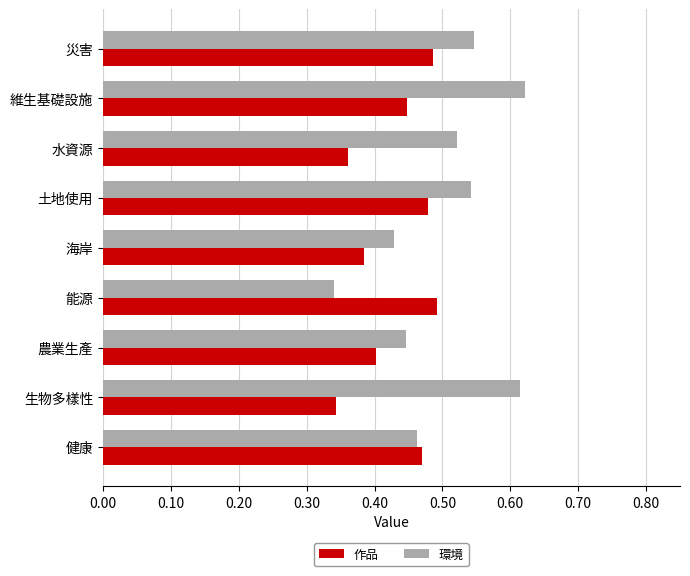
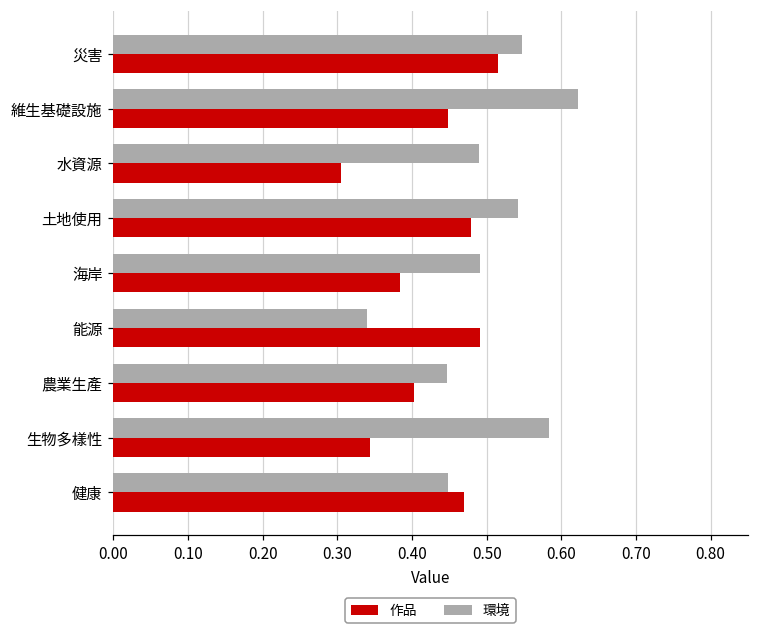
  {
    "作品": {
-     "災害": 0.49,
+     "災害": 0.52,
      "維生基礎設施": 0.45,
-     "水資源": 0.36,
+     "水資源": 0.31,
      "土地使用": 0.48,
      "海岸": 0.38,
      "能源": 0.49,
      "農業生產": 0.40,
      "生物多樣性": 0.34,
      "健康": 0.47
    },
    "環境": {
      "災害": 0.55,
      "維生基礎設施": 0.62,
-     "水資源": 0.52,
+     "水資源": 0.49,
      "土地使用": 0.54,
-     "海岸": 0.43,
+     "海岸": 0.49,
      "能源": 0.34,
      "農業生產": 0.45,
-     "生物多樣性": 0.61,
-     "健康": 0.46
+     "生物多樣性": 0.58,
+     "健康": 0.45
    }
  }
